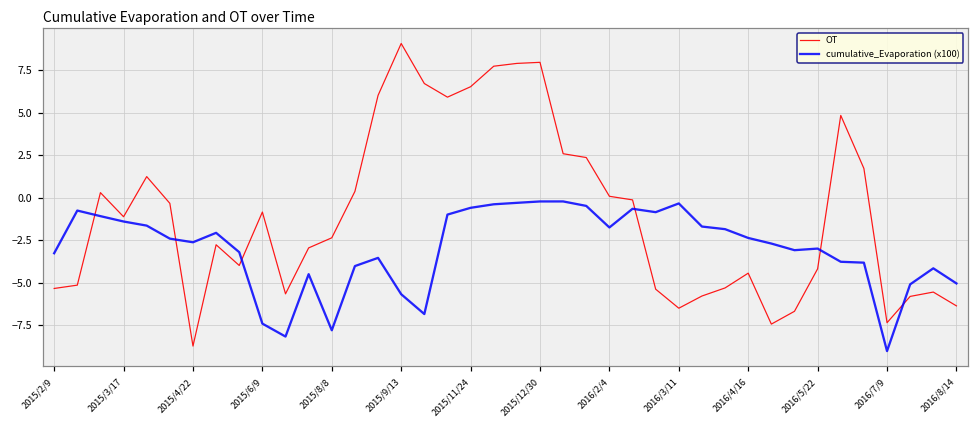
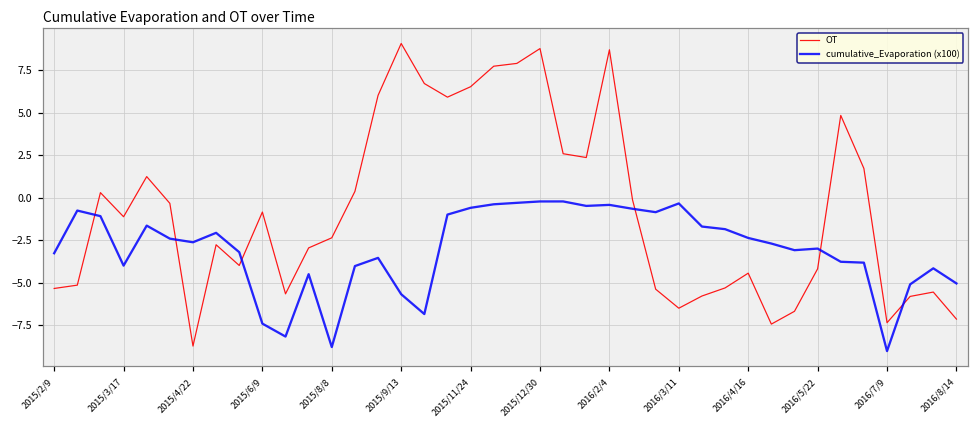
  {
    "OT": {
      "2015/2/9": -5.3,
      "2015/3/17": -1.1,
      "2015/4/22": -8.7,
      "2015/6/9": -0.8,
      "2015/8/8": -2.4,
      "2015/9/13": 9.1,
      "2015/11/24": 6.5,
-     "2015/12/30": 8.0,
-     "2016/2/4": 0.1,
+     "2015/12/30": 8.8,
+     "2016/2/4": 8.7,
      "2016/3/11": -6.5,
      "2016/4/16": -4.4,
      "2016/5/22": -4.2,
      "2016/7/9": -7.4,
-     "2016/8/14": -6.4
+     "2016/8/14": -7.1
    },
    "cumulative_Evaporation (x100)": {
      "2015/2/9": -3.3,
-     "2015/3/17": -1.4,
+     "2015/3/17": -4.0,
      "2015/4/22": -2.6,
      "2015/6/9": -7.4,
-     "2015/8/8": -7.8,
+     "2015/8/8": -8.8,
      "2015/9/13": -5.7,
      "2015/11/24": -0.6,
      "2015/12/30": -0.2,
-     "2016/2/4": -1.8,
+     "2016/2/4": -0.4,
      "2016/3/11": -0.3,
      "2016/4/16": -2.4,
      "2016/5/22": -3.0,
      "2016/7/9": -9.0,
      "2016/8/14": -5.0
    }
  }
